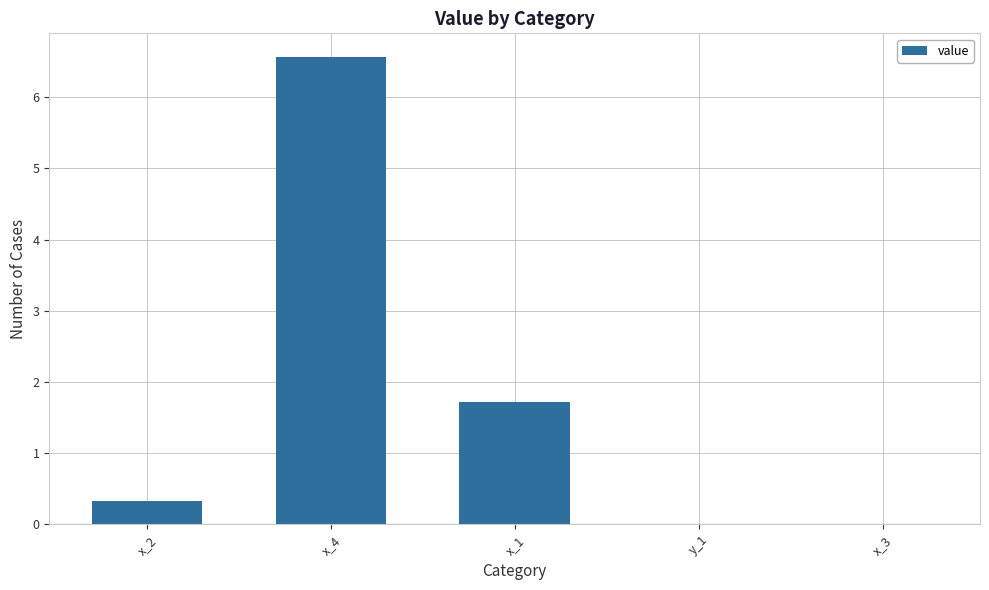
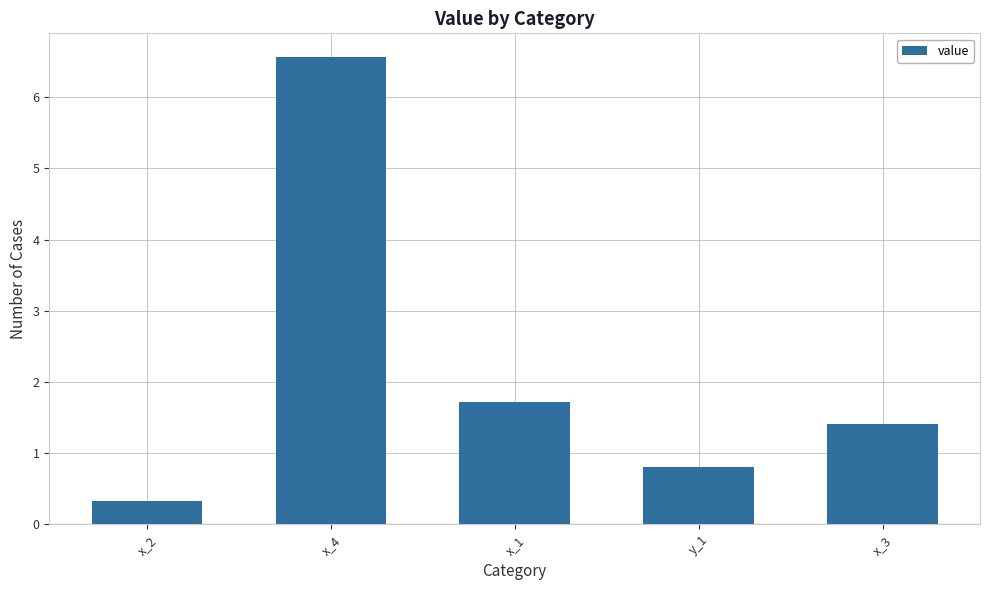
  {
    "x_2": 0.3,
    "x_4": 6.6,
    "x_1": 1.7,
-   "y_1": 0.0,
-   "x_3": 0.0
+   "y_1": 0.8,
+   "x_3": 1.4
  }
